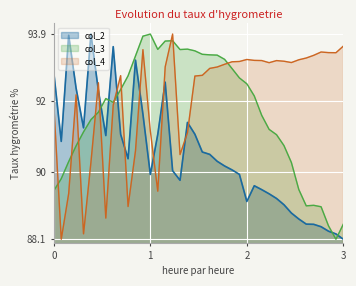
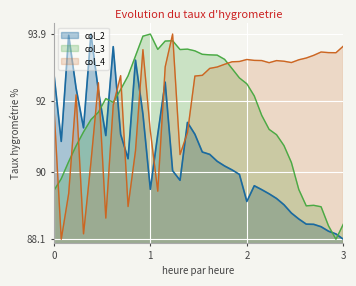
  {
    "col_2": {
      "0": 92.8,
-     "1": 89.9,
+     "1": 89.5,
      "2": 89.2,
      "3": 88.1
    }
  }
